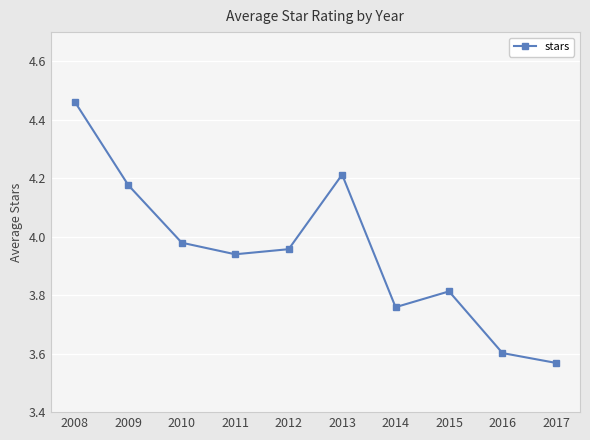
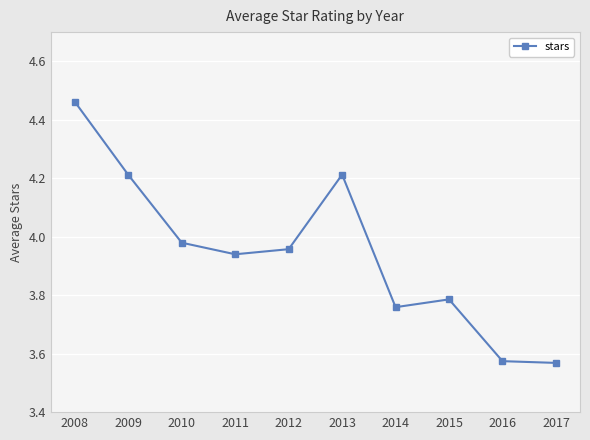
  {
    "2008": 4.46,
-   "2009": 4.18,
+   "2009": 4.21,
    "2010": 3.98,
    "2011": 3.94,
    "2012": 3.96,
    "2013": 4.21,
    "2014": 3.76,
-   "2015": 3.81,
-   "2016": 3.60,
+   "2015": 3.79,
+   "2016": 3.57,
    "2017": 3.57
  }
